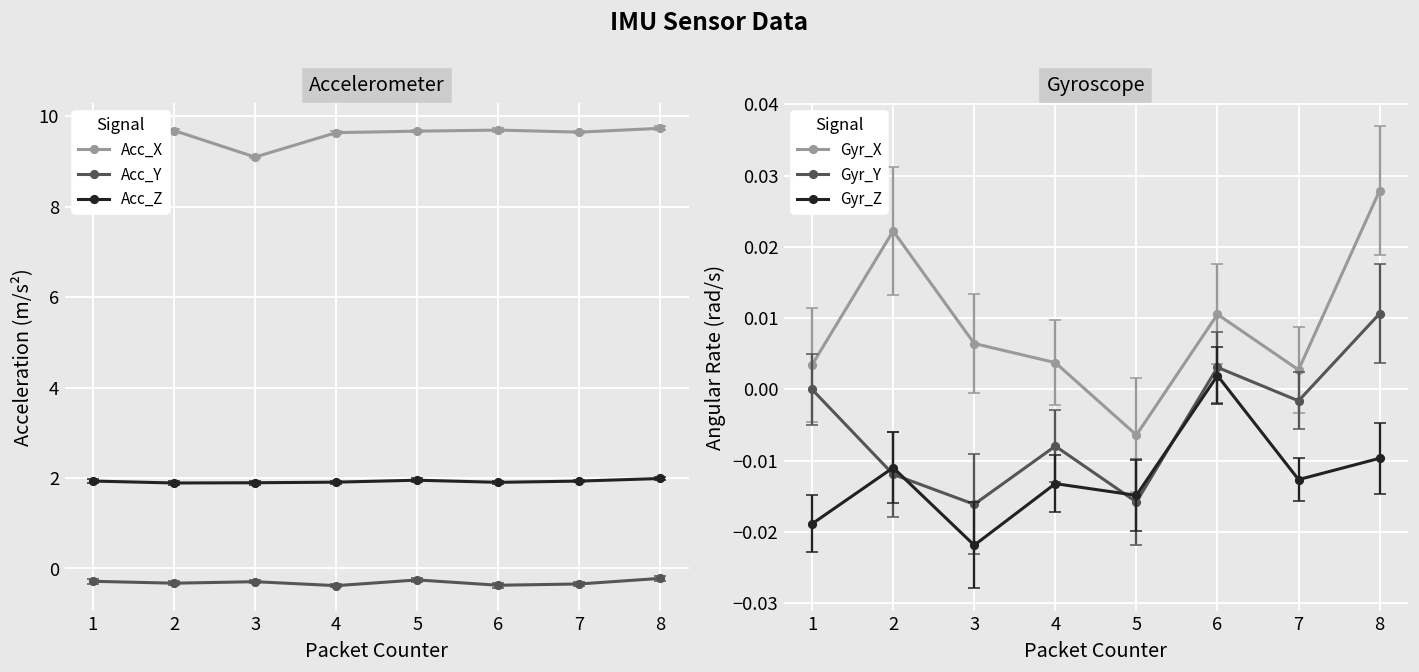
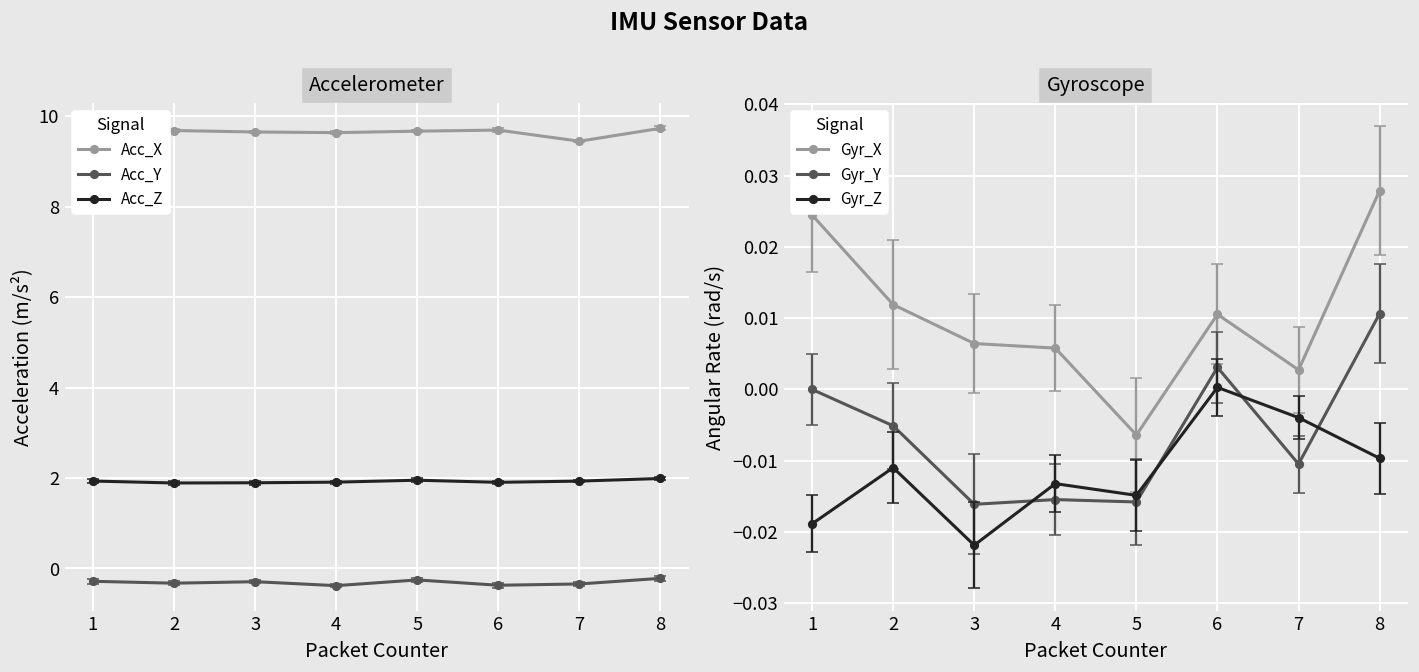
  {
    "Accelerometer": {
      "Acc_X": {
-       "3": 9.1,
-       "7": 9.6
+       "3": 9.7,
+       "7": 9.4
      }
    },
    "Gyroscope": {
      "Gyr_X": {
-       "1": 0.003,
-       "2": 0.022,
+       "1": 0.024,
+       "2": 0.012,
        "3": 0.006,
-       "4": 0.004,
+       "4": 0.006,
        "5": -0.006,
        "6": 0.011,
        "8": 0.028
      },
      "Gyr_Y": {
        "1": 0.000,
-       "2": -0.012,
-       "4": -0.008,
+       "2": -0.005,
+       "4": -0.015,
        "5": -0.016,
        "6": 0.003,
-       "7": -0.002,
+       "7": -0.010,
        "8": 0.011
      },
      "Gyr_Z": {
        "1": -0.019,
        "3": -0.022,
        "5": -0.015,
-       "6": 0.002,
-       "7": -0.013,
+       "6": 0.000,
+       "7": -0.004,
        "8": -0.010
      }
    }
  }
